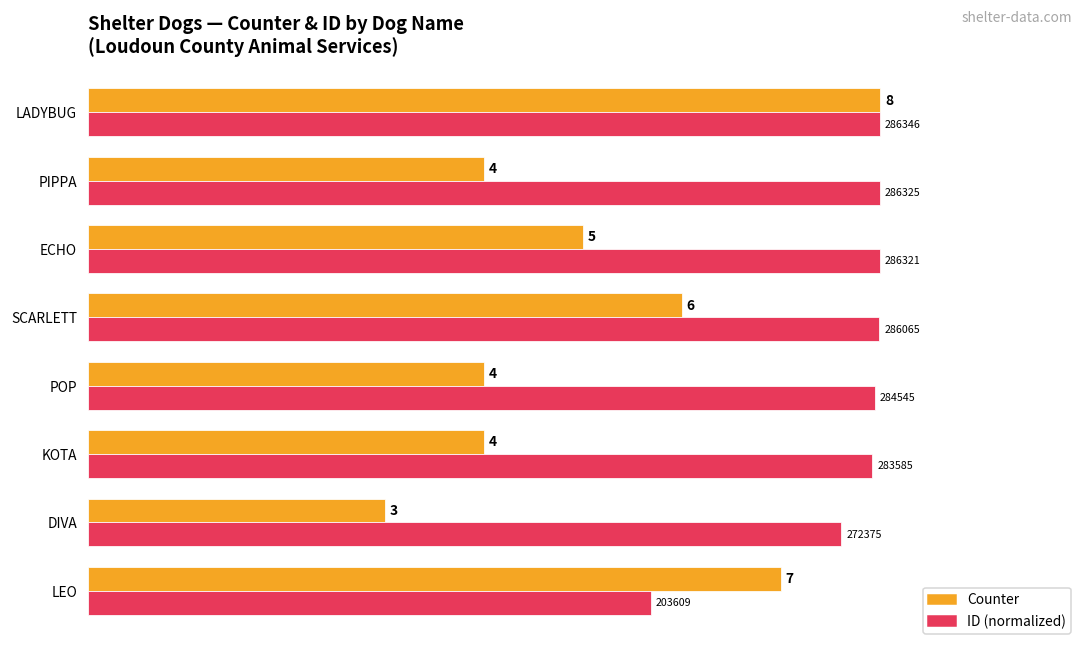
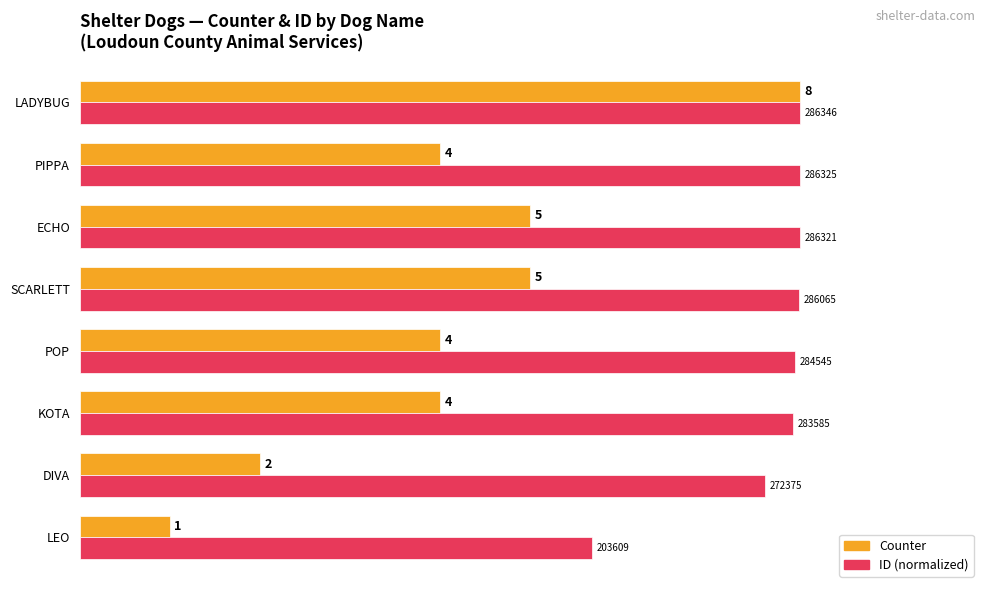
  {
    "Counter": {
      "LADYBUG": 8,
      "PIPPA": 4,
      "ECHO": 5,
-     "SCARLETT": 6,
+     "SCARLETT": 5,
      "POP": 4,
      "KOTA": 4,
-     "DIVA": 3,
-     "LEO": 7
+     "DIVA": 2,
+     "LEO": 1
    }
  }
